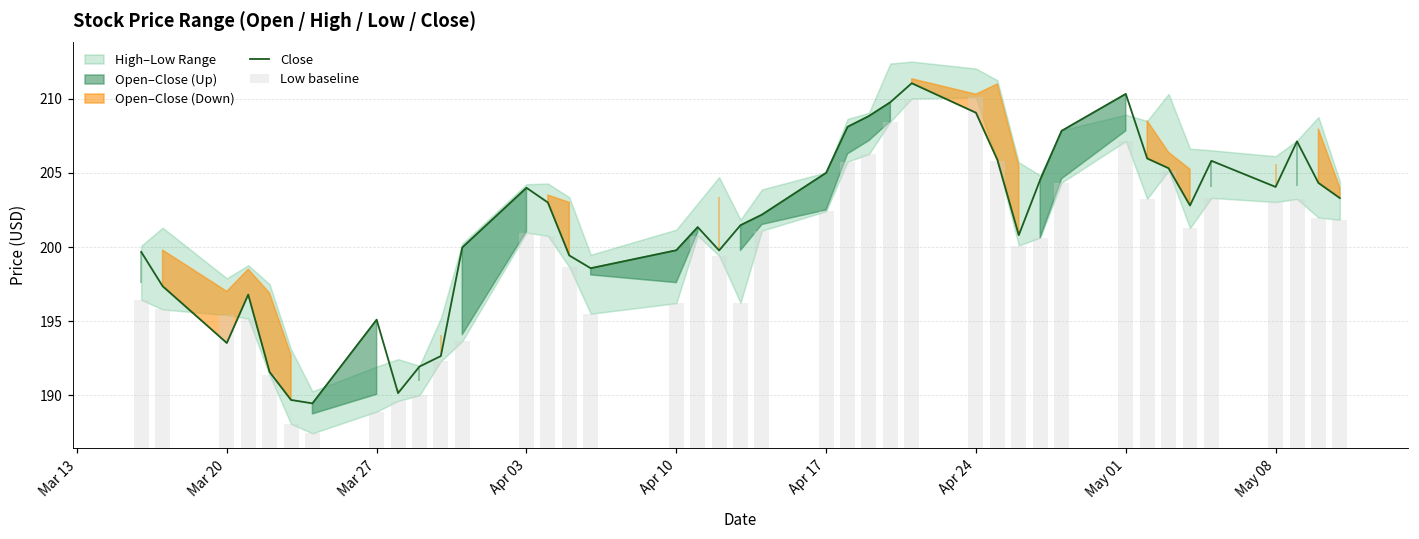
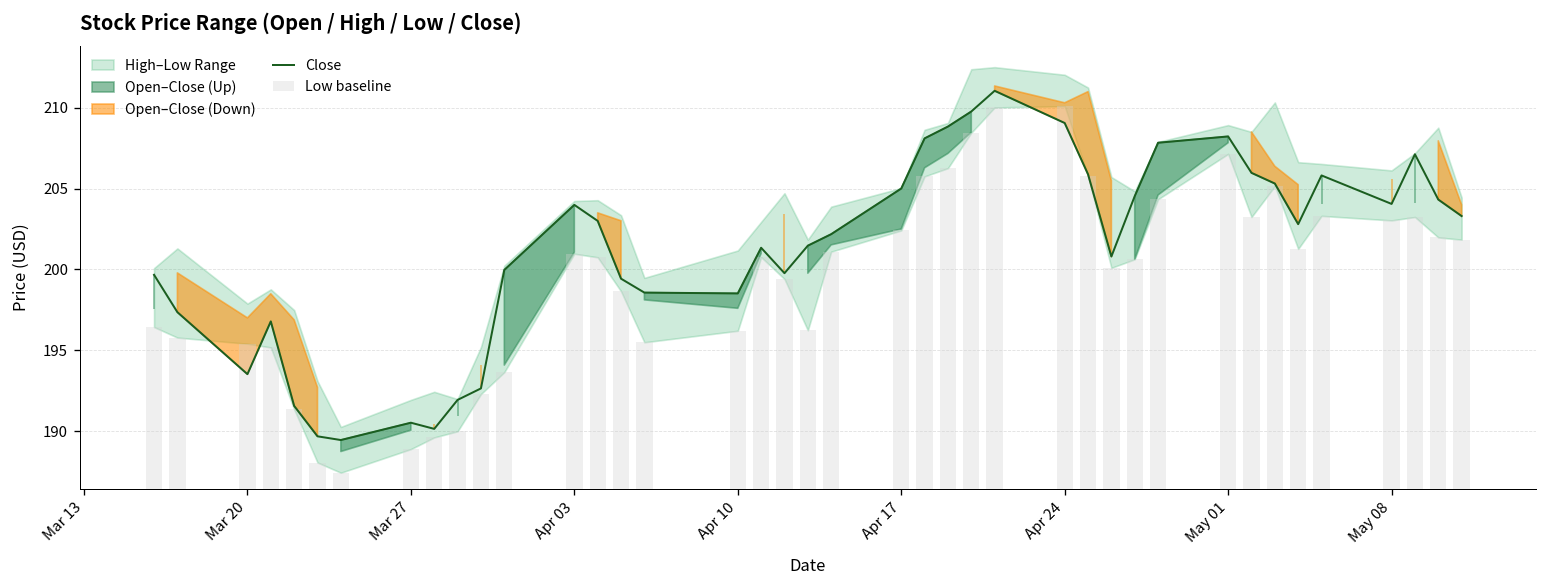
  {
    "Close": {
      "Mar 20": 193.5,
-     "Mar 27": 195.1,
+     "Mar 27": 190.5,
      "Apr 03": 204.0,
-     "Apr 10": 199.8,
+     "Apr 10": 198.5,
      "Apr 24": 209.1,
-     "May 01": 210.3,
+     "May 01": 208.2,
      "May 08": 204.1
    }
  }
